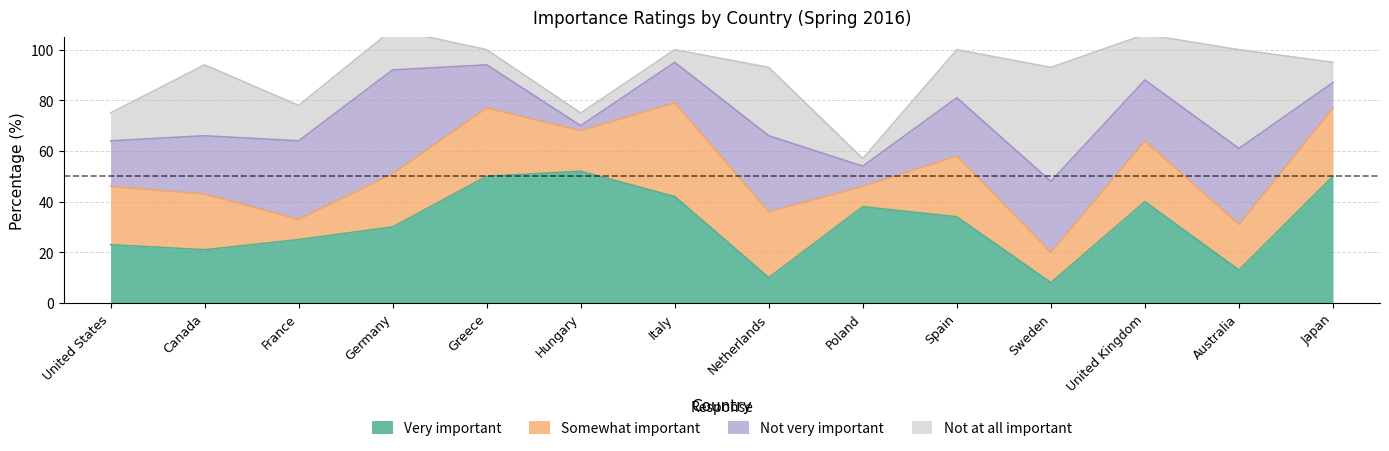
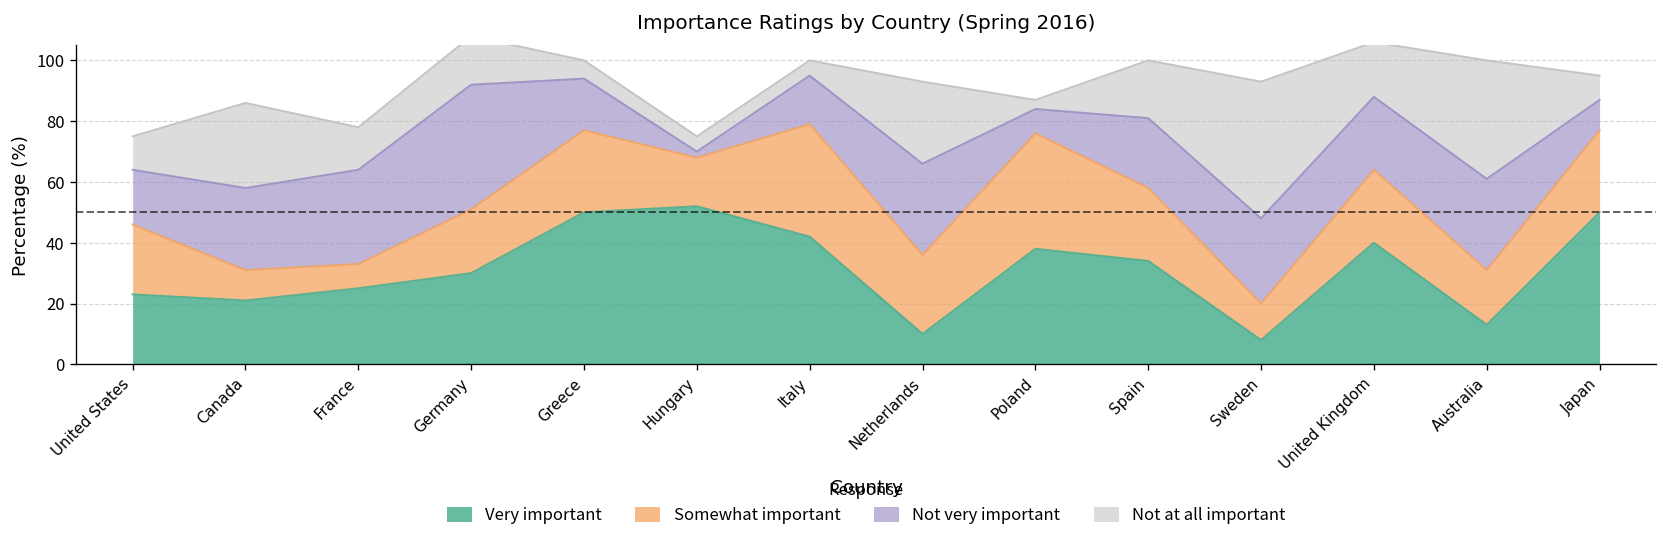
  {
    "Very important": {
      "United States": 23,
      "Canada": 21,
      "France": 25,
      "Germany": 30,
      "Greece": 50,
      "Hungary": 52,
      "Italy": 42,
      "Netherlands": 10,
      "Poland": 38,
      "Spain": 34,
      "Sweden": 8,
      "United Kingdom": 40,
      "Australia": 13,
      "Japan": 50
    },
    "Somewhat important": {
      "United States": 23,
-     "Canada": 22,
+     "Canada": 10,
      "France": 8,
      "Germany": 21,
      "Greece": 27,
      "Hungary": 16,
      "Italy": 37,
      "Netherlands": 26,
-     "Poland": 8,
+     "Poland": 38,
      "Spain": 24,
      "Sweden": 12,
      "United Kingdom": 24,
      "Australia": 18,
      "Japan": 27
    },
    "Not very important": {
      "United States": 18,
-     "Canada": 23,
+     "Canada": 27,
      "France": 31,
      "Germany": 41,
      "Greece": 17,
      "Hungary": 2,
      "Italy": 16,
      "Netherlands": 30,
      "Poland": 8,
      "Spain": 23,
      "Sweden": 28,
      "United Kingdom": 24,
      "Australia": 30,
      "Japan": 10
    },
    "Not at all important": {
      "United States": 11,
      "Canada": 28,
      "France": 14,
      "Greece": 6,
      "Hungary": 5,
      "Italy": 5,
      "Netherlands": 27,
      "Poland": 3,
      "Spain": 19,
      "Sweden": 45,
      "Australia": 39,
      "Japan": 8
    }
  }
